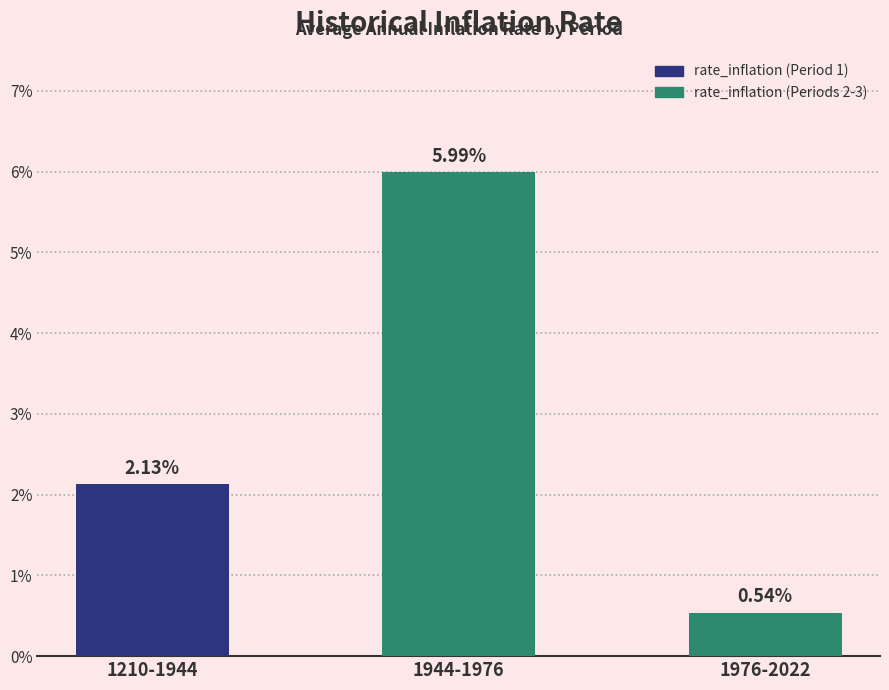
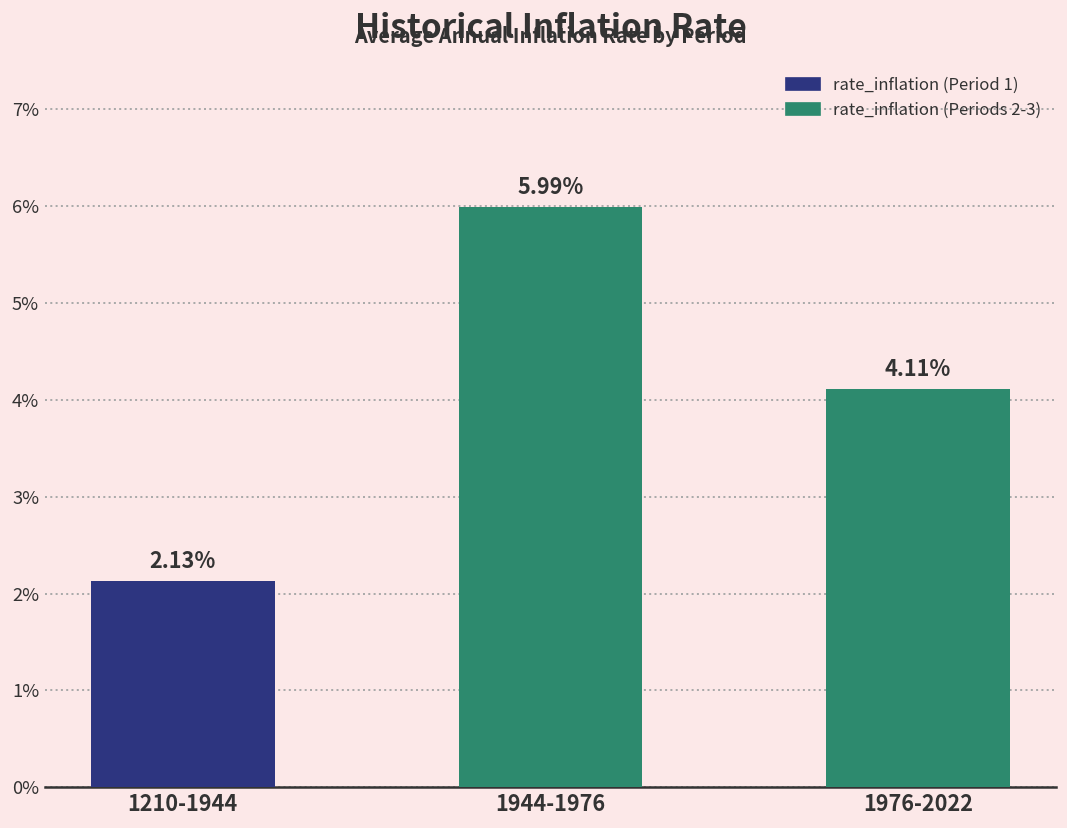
  {
    "1210-1944": "2.13%",
    "1944-1976": "5.99%",
-   "1976-2022": "0.54%"
+   "1976-2022": "4.11%"
  }
